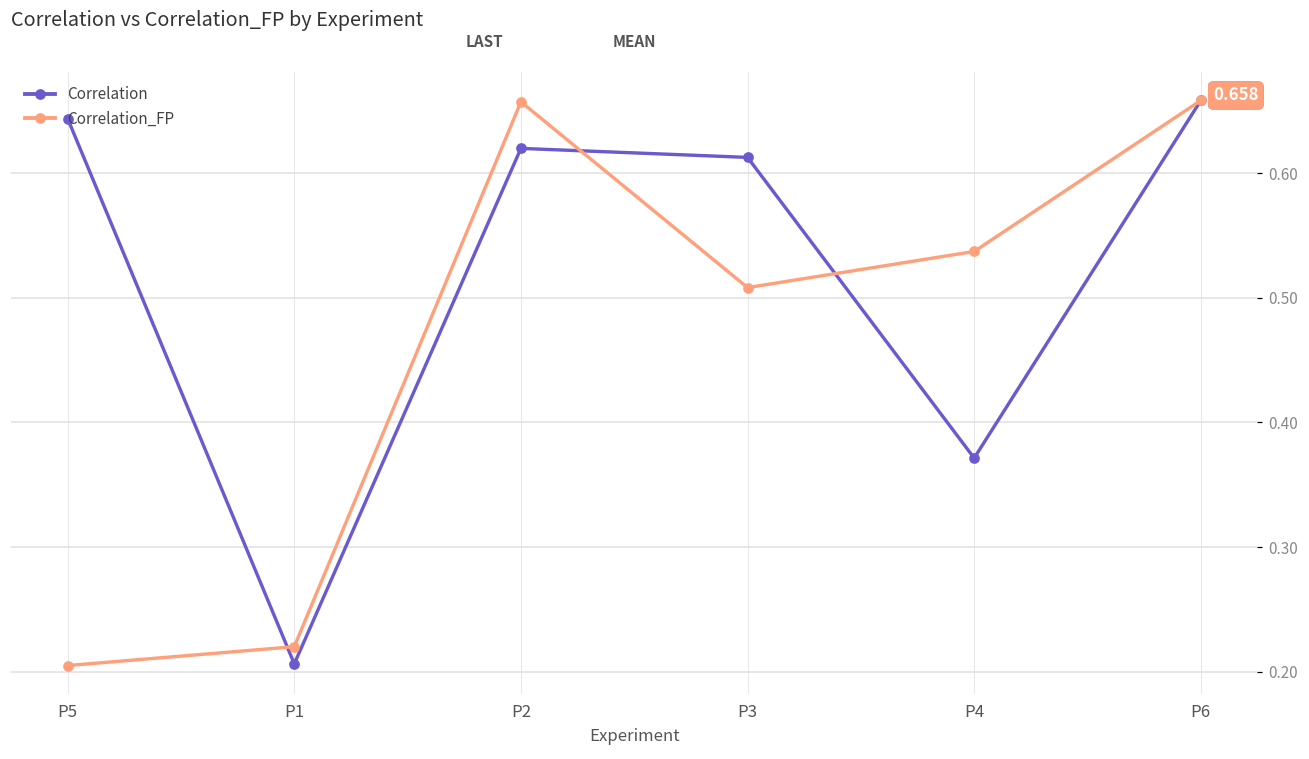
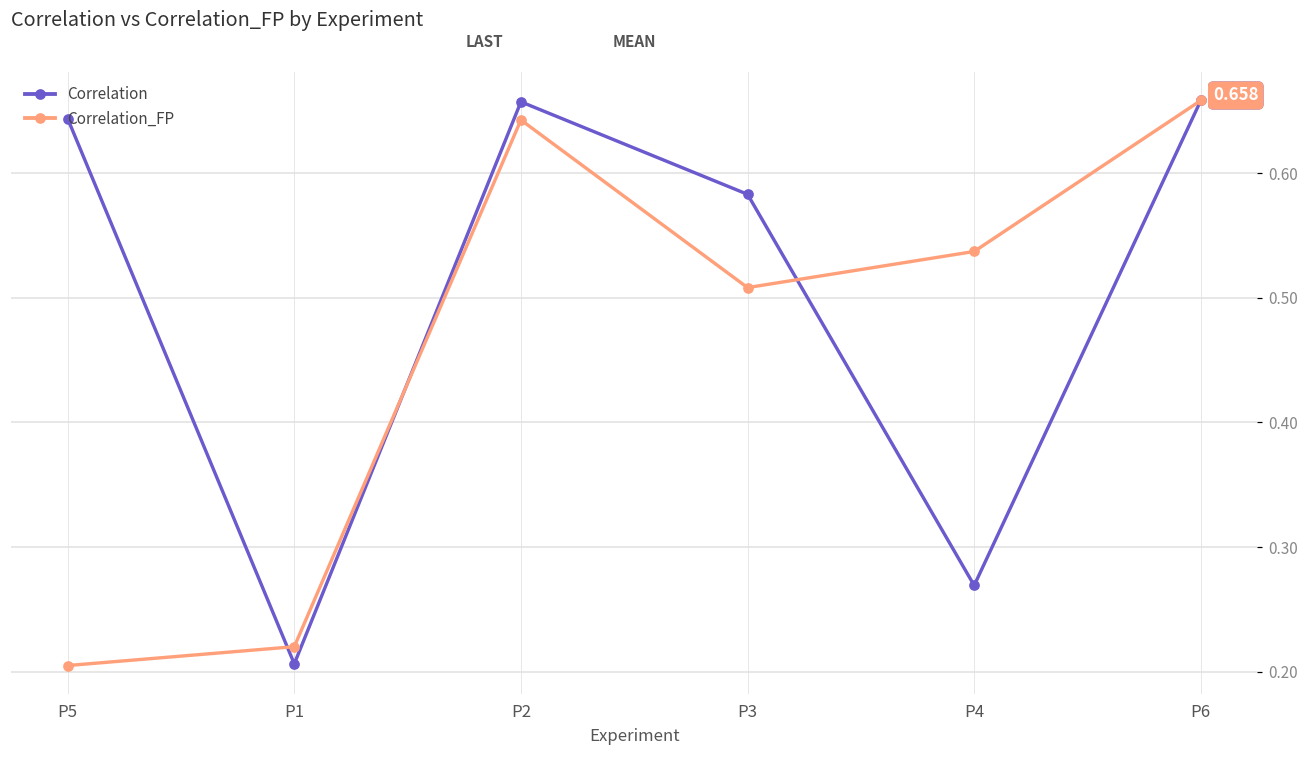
  {
    "Correlation": {
      "P5": 0.644,
      "P1": 0.206,
-     "P2": 0.620,
-     "P3": 0.613,
-     "P4": 0.371
+     "P2": 0.657,
+     "P3": 0.583,
+     "P4": 0.269
    },
    "Correlation_FP": {
      "P5": 0.205,
      "P1": 0.220,
-     "P2": 0.657,
+     "P2": 0.643,
      "P3": 0.508,
      "P4": 0.537
    }
  }
